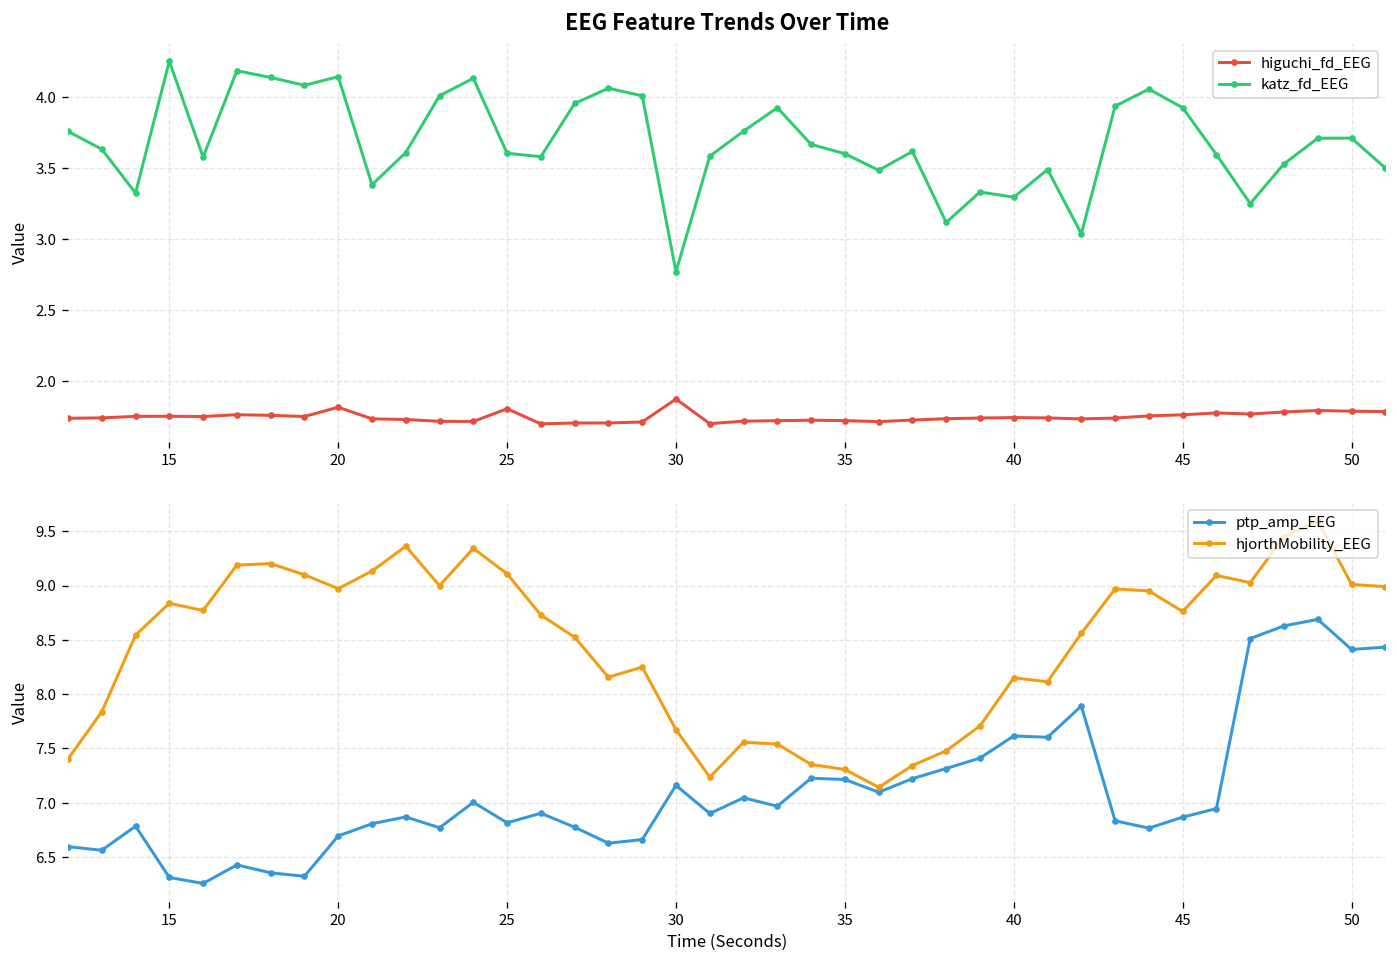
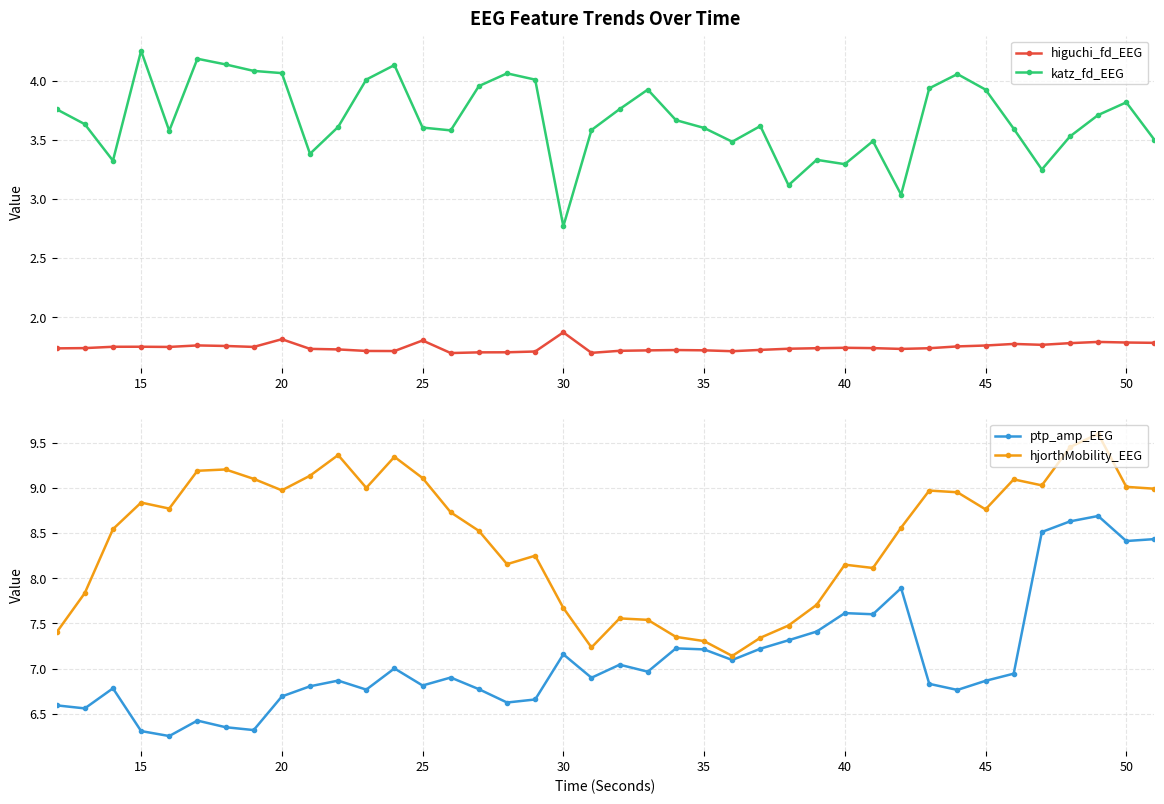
  {
    "EEG Feature Trends Over Time": {
      "higuchi_fd_EEG": {
        "15": 1.75,
        "20": 1.81,
        "25": 1.80,
        "30": 1.87,
        "35": 1.72,
        "40": 1.74,
        "45": 1.76,
        "50": 1.79
      },
      "katz_fd_EEG": {
        "15": 4.25,
-       "20": 4.14,
+       "20": 4.06,
        "25": 3.60,
        "30": 2.77,
        "35": 3.60,
        "40": 3.29,
        "45": 3.93,
-       "50": 3.71
+       "50": 3.82
      }
    }
  }
